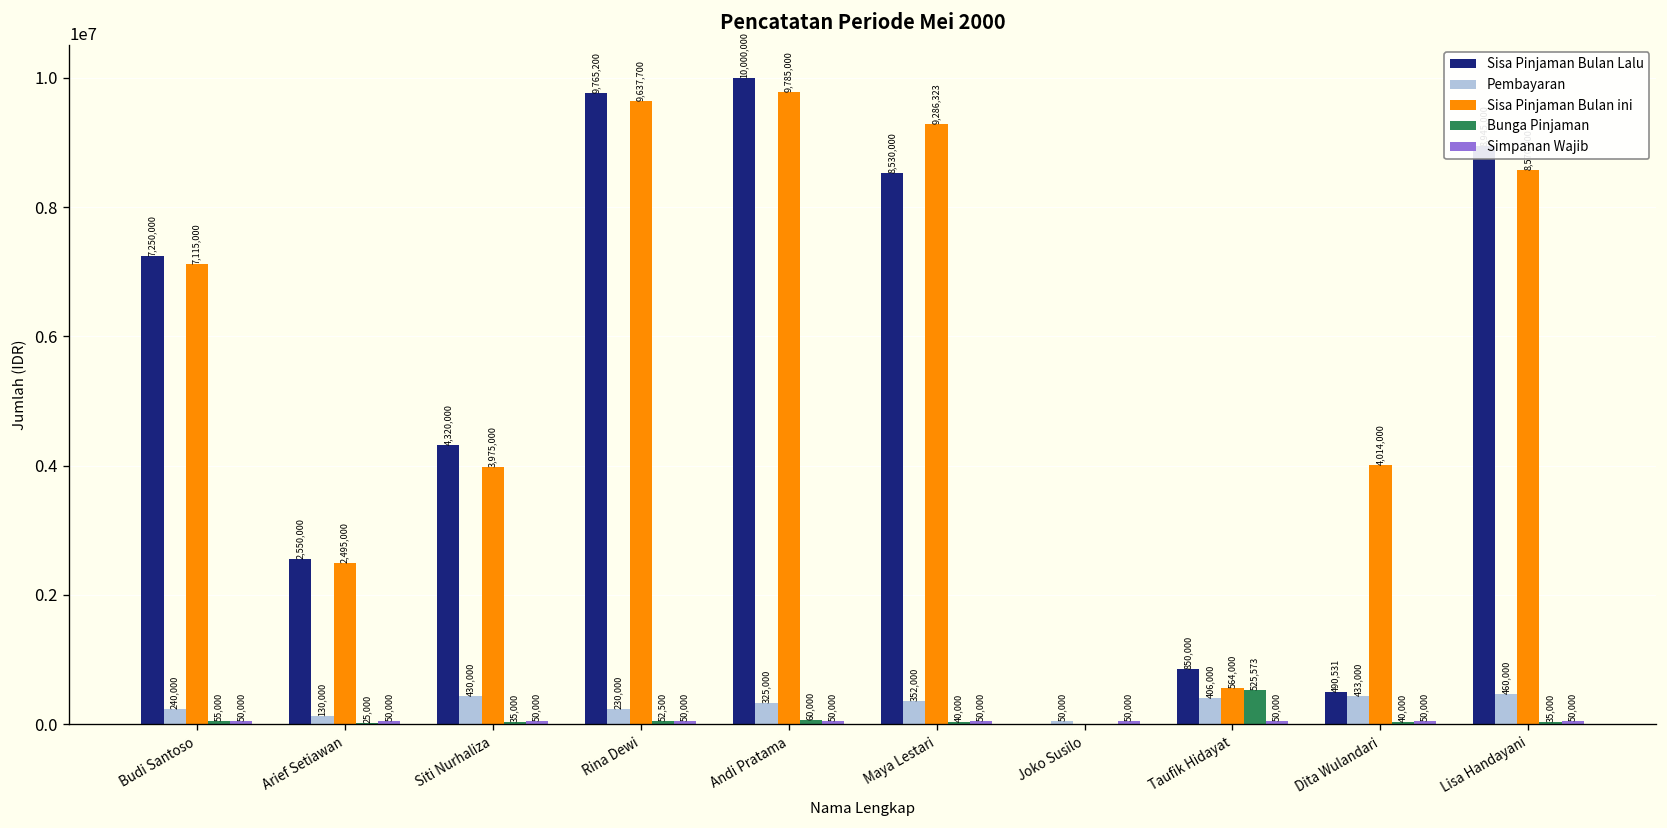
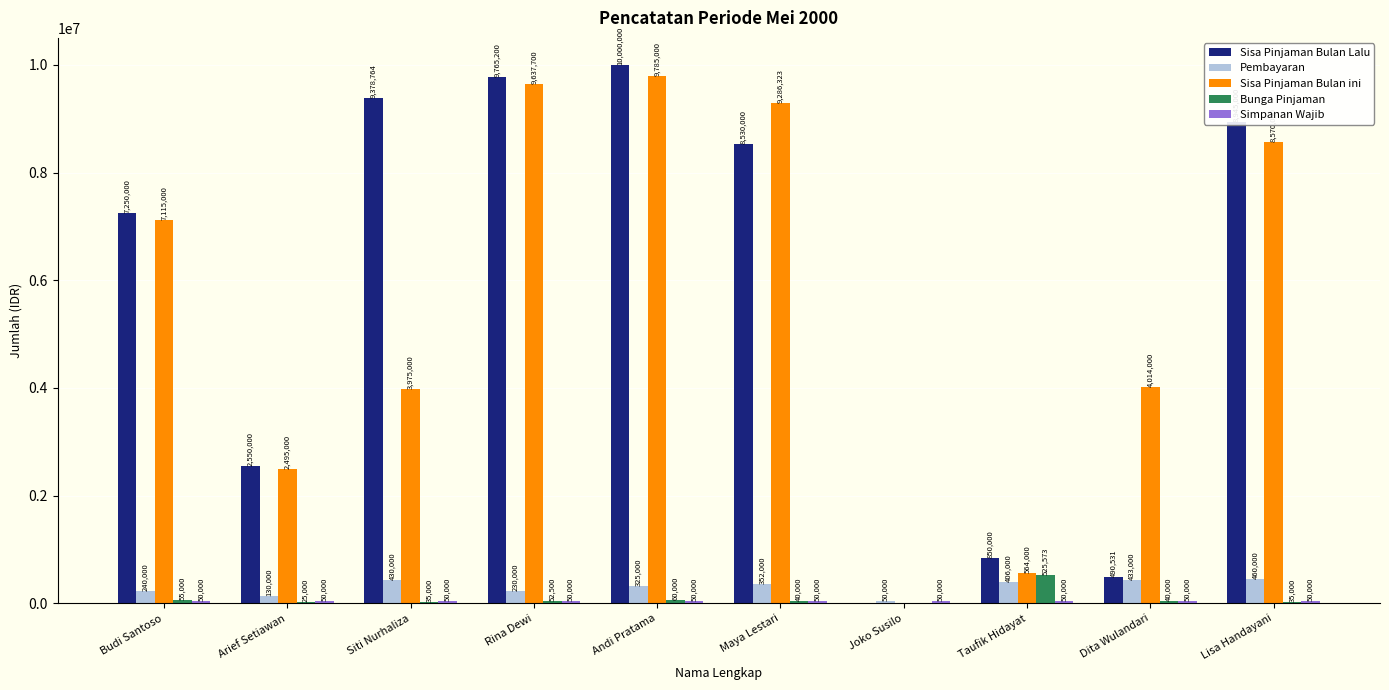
  {
    "Sisa Pinjaman Bulan Lalu": {
      "Budi Santoso": "7,250,000",
      "Arief Setiawan": "2,550,000",
-     "Siti Nurhaliza": "4,320,000",
+     "Siti Nurhaliza": "9,378,764",
      "Rina Dewi": "9,765,200",
      "Andi Pratama": "10,000,000",
      "Maya Lestari": "8,530,000",
      "Taufik Hidayat": "850,000",
      "Dita Wulandari": "490,531"
    },
    "Pembayaran": {
      "Budi Santoso": "240,000",
      "Arief Setiawan": "130,000",
      "Siti Nurhaliza": "430,000",
      "Rina Dewi": "230,000",
      "Andi Pratama": "325,000",
      "Maya Lestari": "352,000",
      "Joko Susilo": "50,000",
      "Taufik Hidayat": "406,000",
      "Dita Wulandari": "433,000",
      "Lisa Handayani": "460,000"
    },
    "Sisa Pinjaman Bulan ini": {
      "Budi Santoso": "7,115,000",
      "Arief Setiawan": "2,495,000",
      "Siti Nurhaliza": "3,975,000",
      "Rina Dewi": "9,637,700",
      "Andi Pratama": "9,785,000",
      "Maya Lestari": "9,286,323",
      "Taufik Hidayat": "564,000",
      "Dita Wulandari": "4,014,000"
    },
    "Bunga Pinjaman": {
      "Budi Santoso": "55,000",
      "Arief Setiawan": "25,000",
      "Siti Nurhaliza": "35,000",
      "Rina Dewi": "52,500",
      "Andi Pratama": "60,000",
      "Maya Lestari": "40,000",
      "Taufik Hidayat": "525,573",
      "Dita Wulandari": "40,000",
      "Lisa Handayani": "35,000"
    },
    "Simpanan Wajib": {
      "Budi Santoso": "50,000",
      "Arief Setiawan": "50,000",
      "Siti Nurhaliza": "50,000",
      "Rina Dewi": "50,000",
      "Andi Pratama": "50,000",
      "Maya Lestari": "50,000",
      "Joko Susilo": "50,000",
      "Taufik Hidayat": "50,000",
      "Dita Wulandari": "50,000",
      "Lisa Handayani": "50,000"
    }
  }
